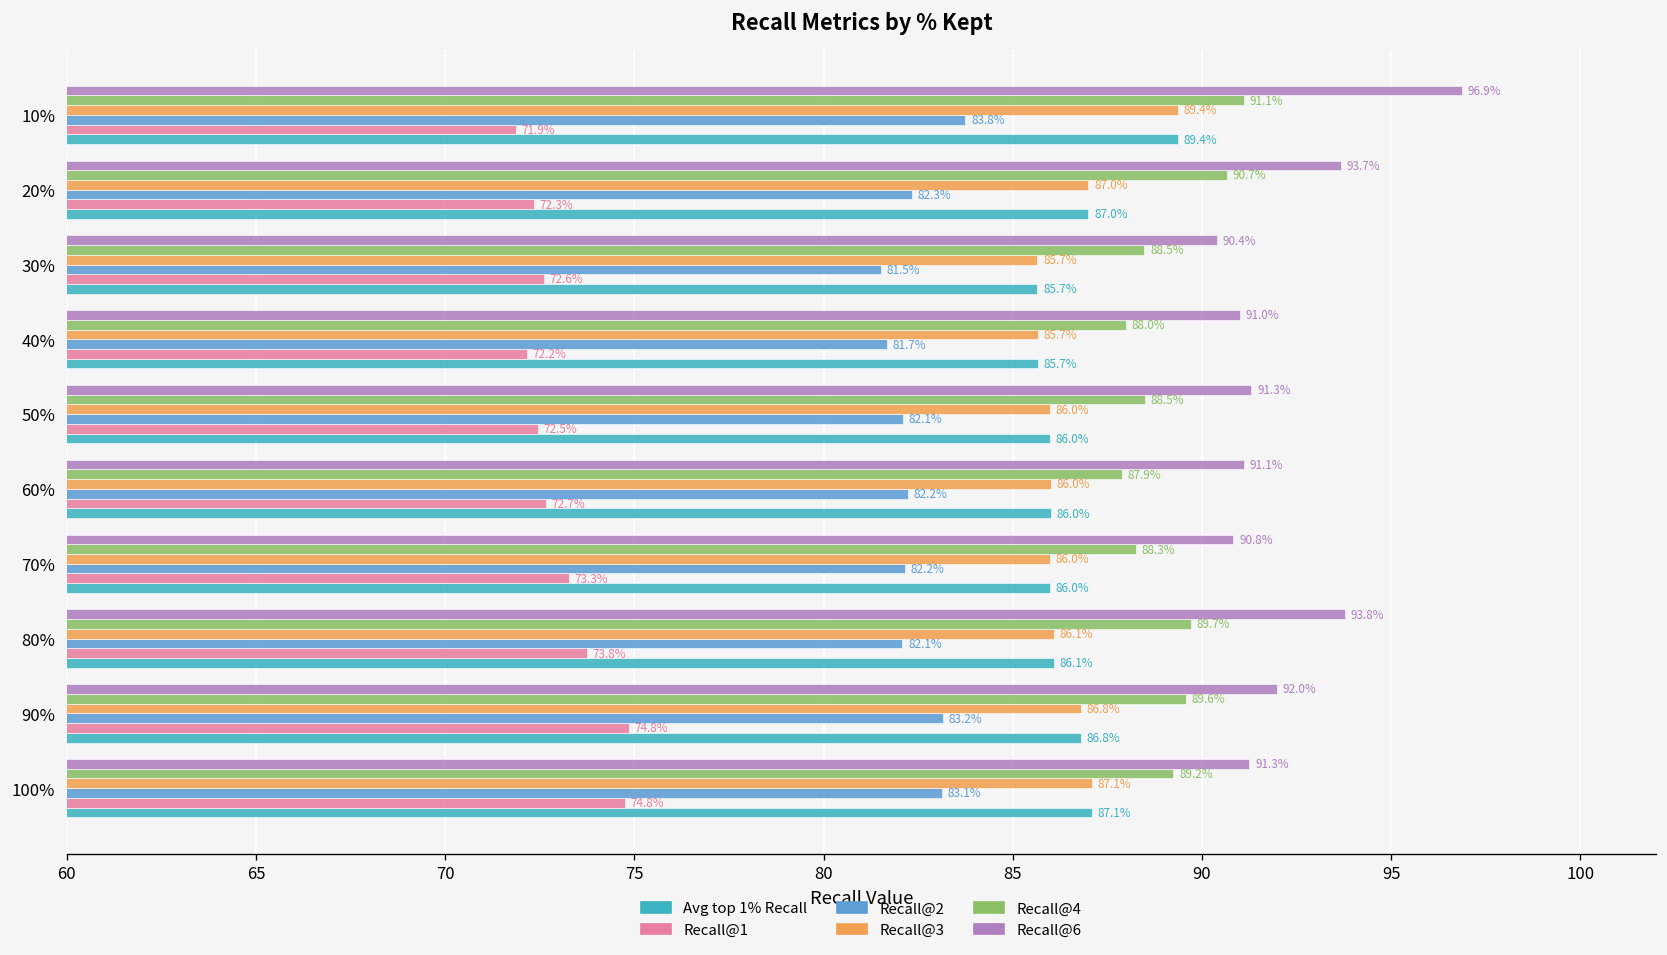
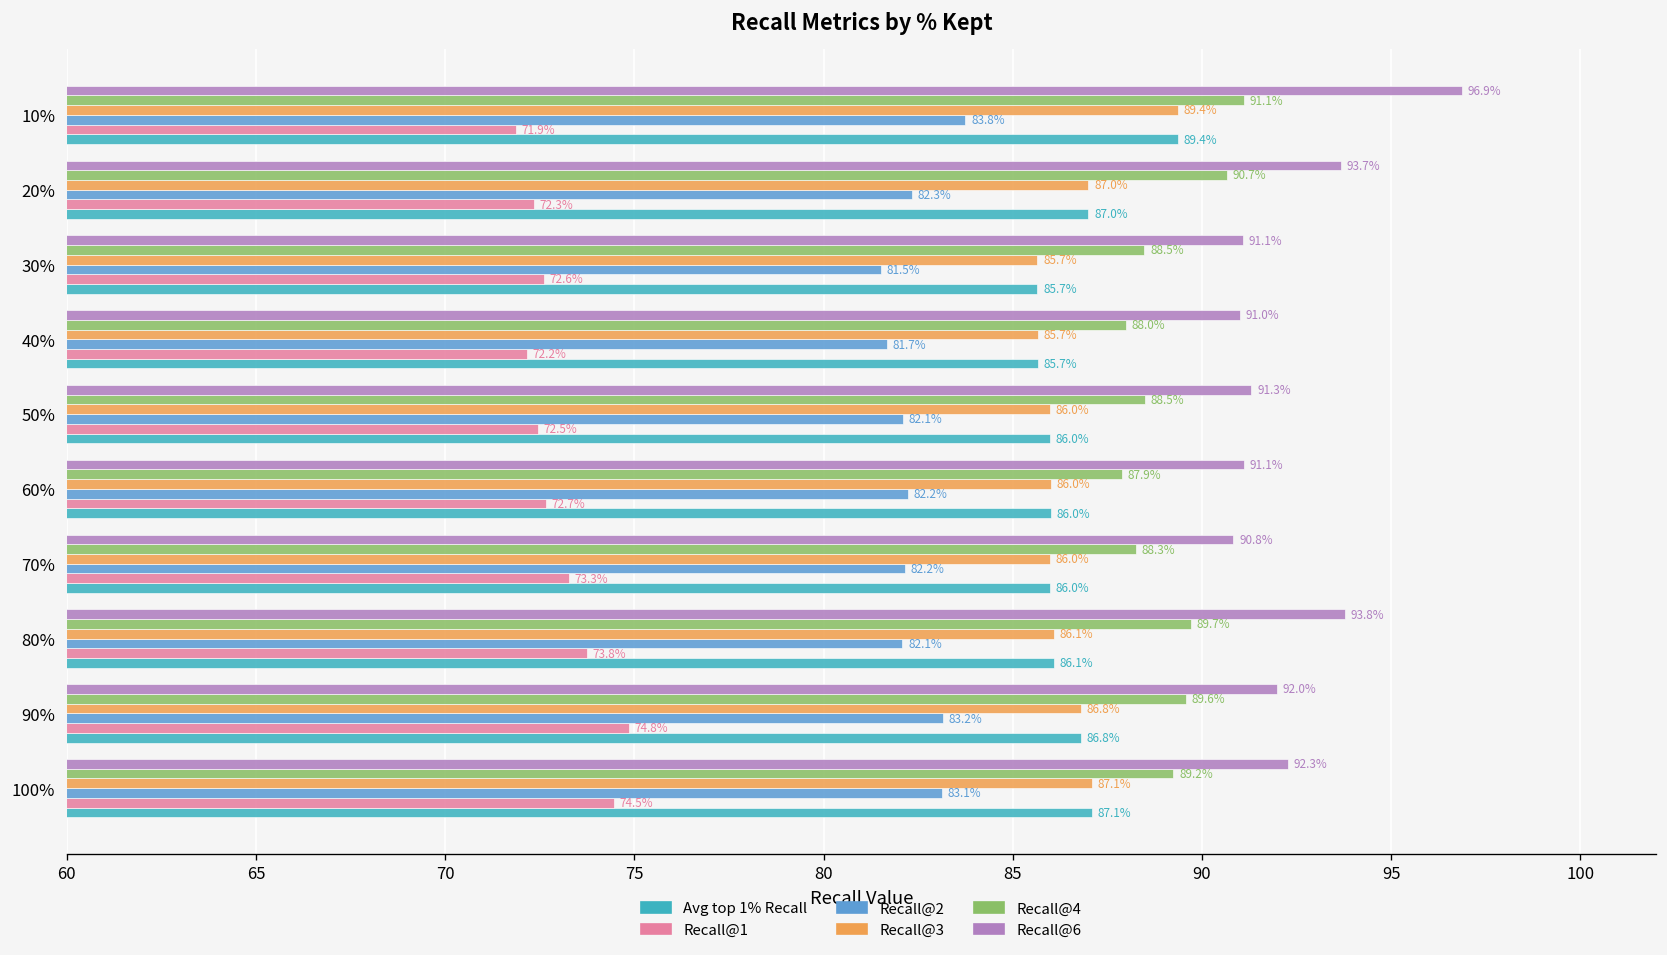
  {
    "Recall@1": {
      "10%": "71.9%",
      "20%": "72.3%",
      "30%": "72.6%",
      "40%": "72.2%",
      "50%": "72.5%",
      "60%": "72.7%",
      "70%": "73.3%",
      "80%": "73.8%",
      "90%": "74.8%",
-     "100%": "74.8%"
+     "100%": "74.5%"
    },
    "Recall@3": {
      "10%": "89.4%",
      "20%": "87.0%",
      "30%": "85.7%",
      "40%": "85.7%",
      "50%": "86.0%",
      "60%": "86.0%",
      "70%": "86.0%",
      "80%": "86.1%",
      "90%": "86.8%",
      "100%": "87.1%"
    },
    "Recall@4": {
      "10%": "91.1%",
      "20%": "90.7%",
      "30%": "88.5%",
      "40%": "88.0%",
      "50%": "88.5%",
      "60%": "87.9%",
      "70%": "88.3%",
      "80%": "89.7%",
      "90%": "89.6%",
      "100%": "89.2%"
    },
    "Recall@6": {
      "10%": "96.9%",
      "20%": "93.7%",
-     "30%": "90.4%",
+     "30%": "91.1%",
      "40%": "91.0%",
      "50%": "91.3%",
      "60%": "91.1%",
      "70%": "90.8%",
      "80%": "93.8%",
      "90%": "92.0%",
-     "100%": "91.3%"
+     "100%": "92.3%"
    }
  }
